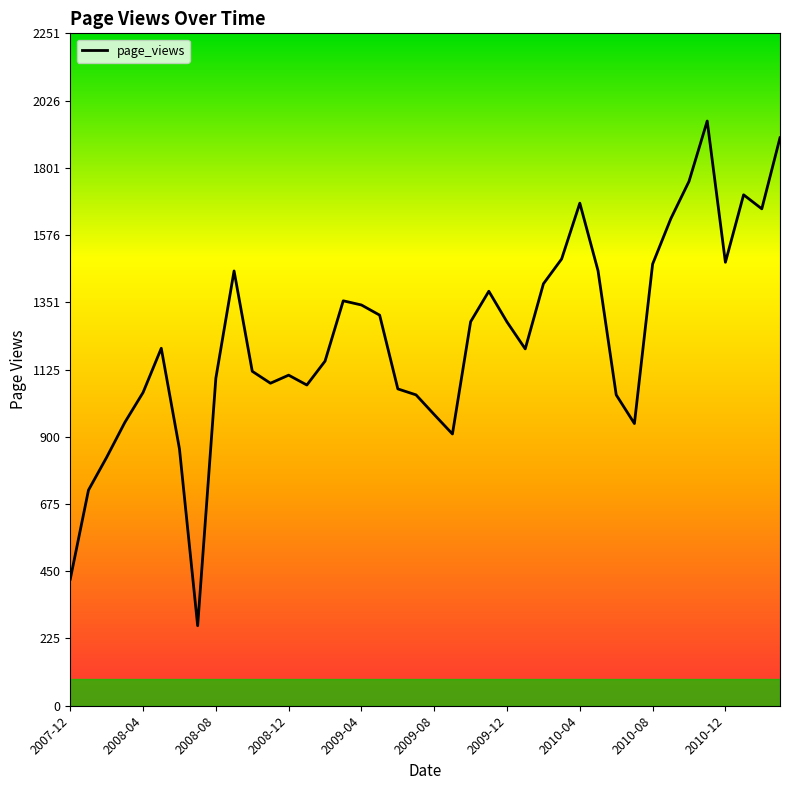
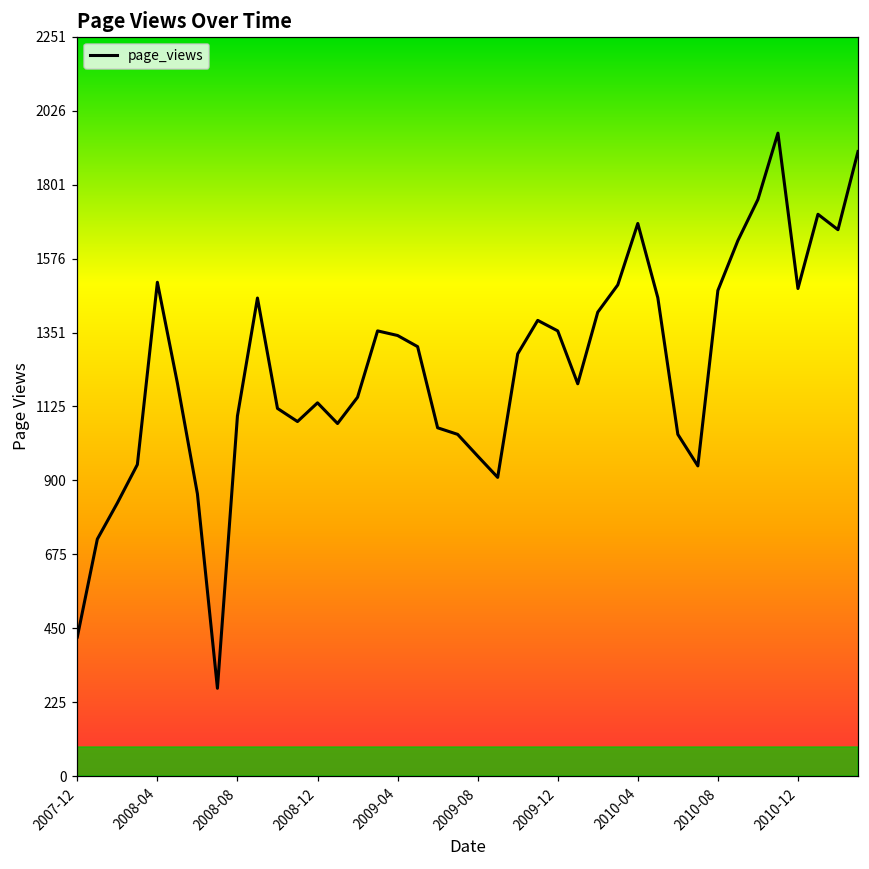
  {
    "2007-12": 420,
-   "2008-04": 1050,
+   "2008-04": 1500,
    "2008-08": 1100,
-   "2008-12": 1110,
+   "2008-12": 1140,
    "2009-04": 1340,
    "2009-08": 980,
-   "2009-12": 1290,
+   "2009-12": 1360,
    "2010-04": 1680,
    "2010-08": 1480,
    "2010-12": 1490
  }
